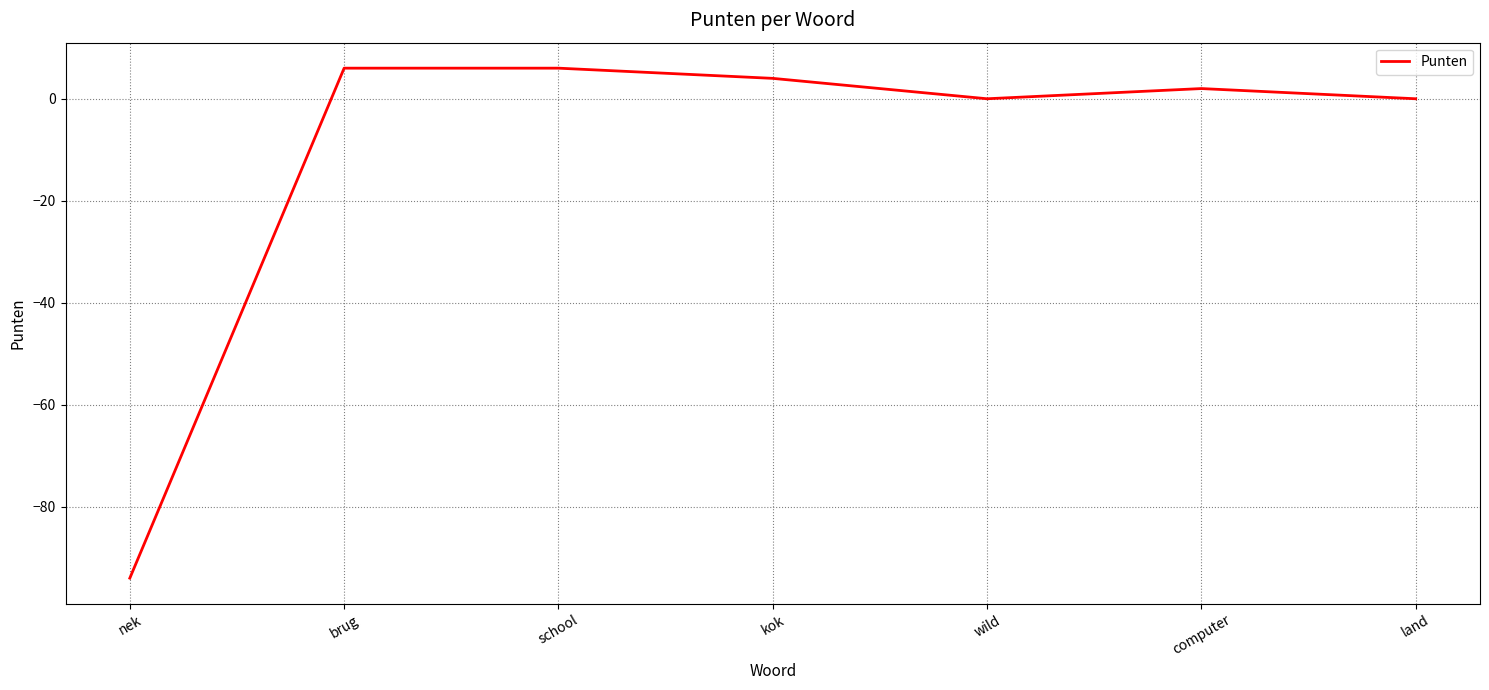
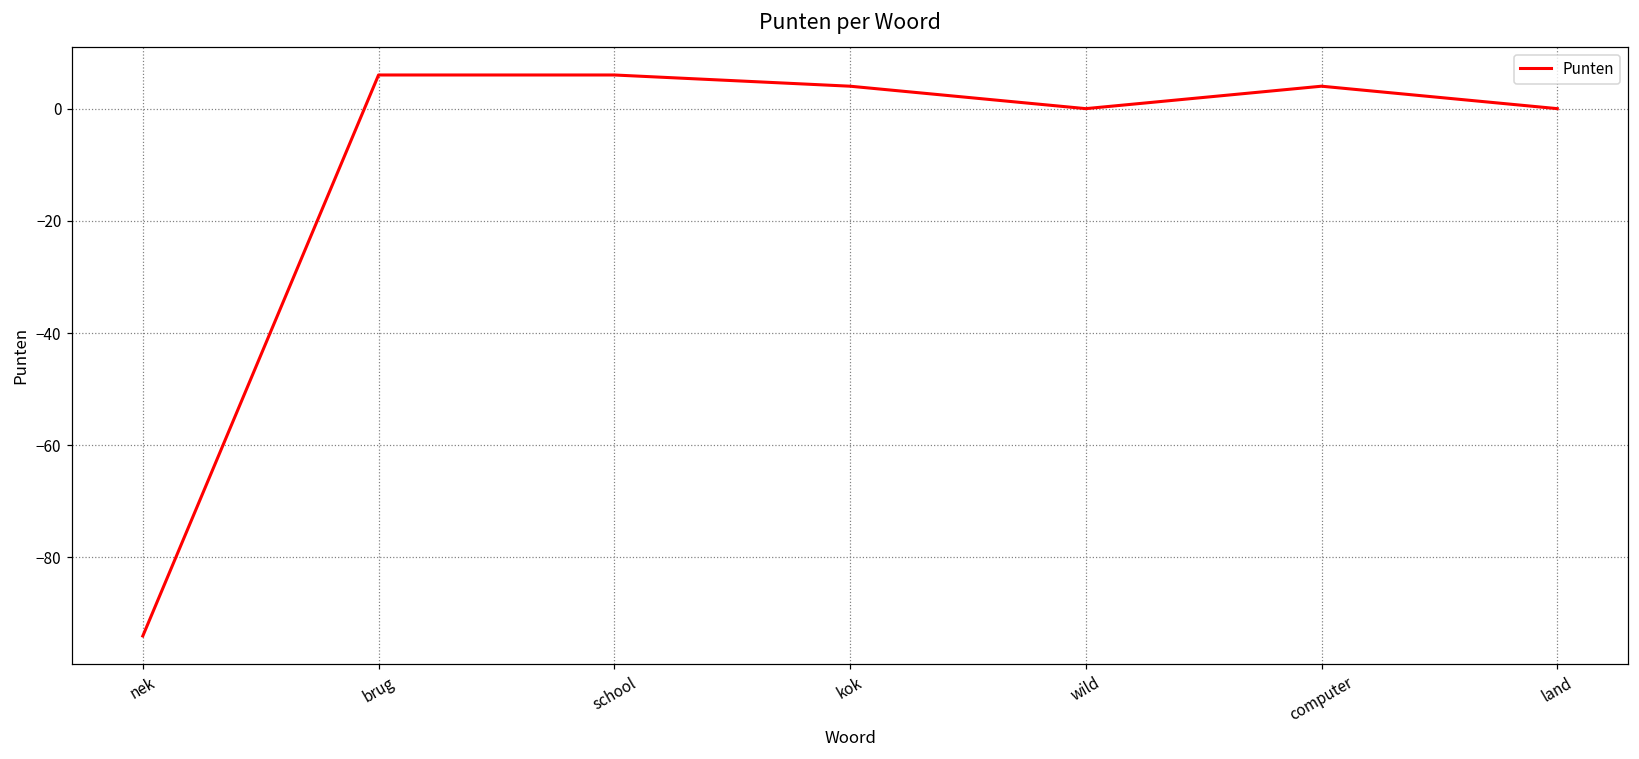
  {
    "nek": -94,
    "brug": 6,
    "school": 6,
    "kok": 4,
    "wild": 0,
-   "computer": 2,
+   "computer": 4,
    "land": 0
  }
